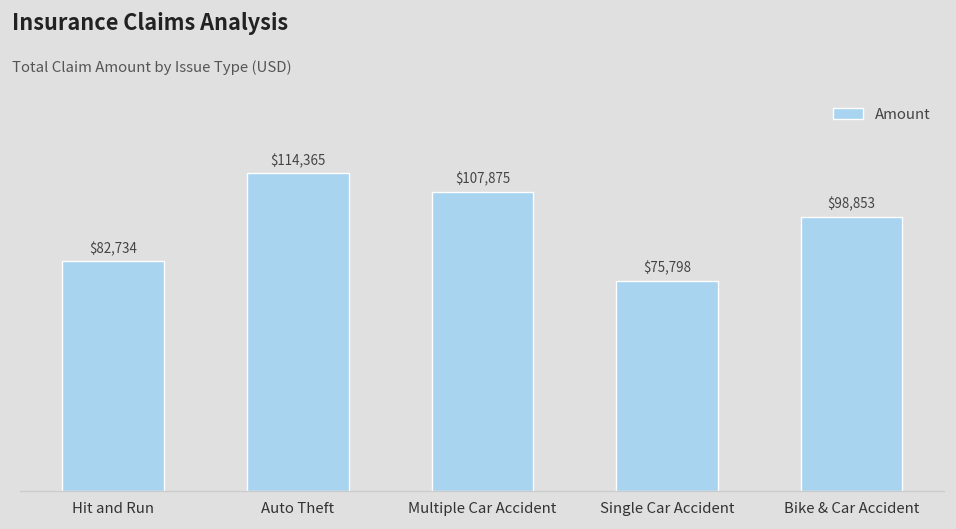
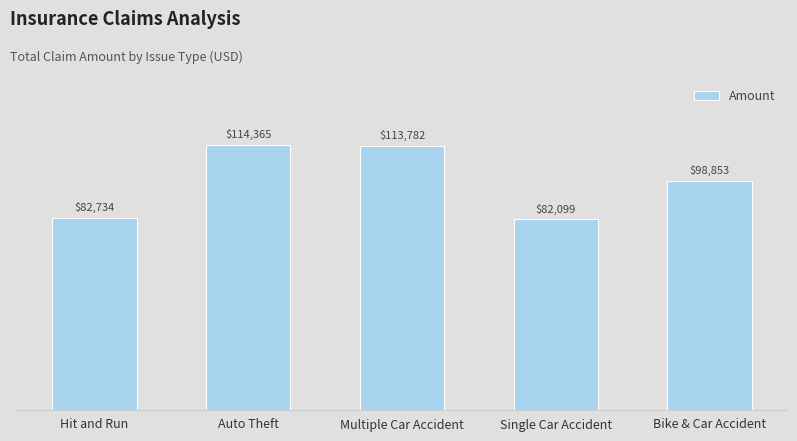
  {
    "Hit and Run": "$82,734",
    "Auto Theft": "$114,365",
-   "Multiple Car Accident": "$107,875",
-   "Single Car Accident": "$75,798",
+   "Multiple Car Accident": "$113,782",
+   "Single Car Accident": "$82,099",
    "Bike & Car Accident": "$98,853"
  }
